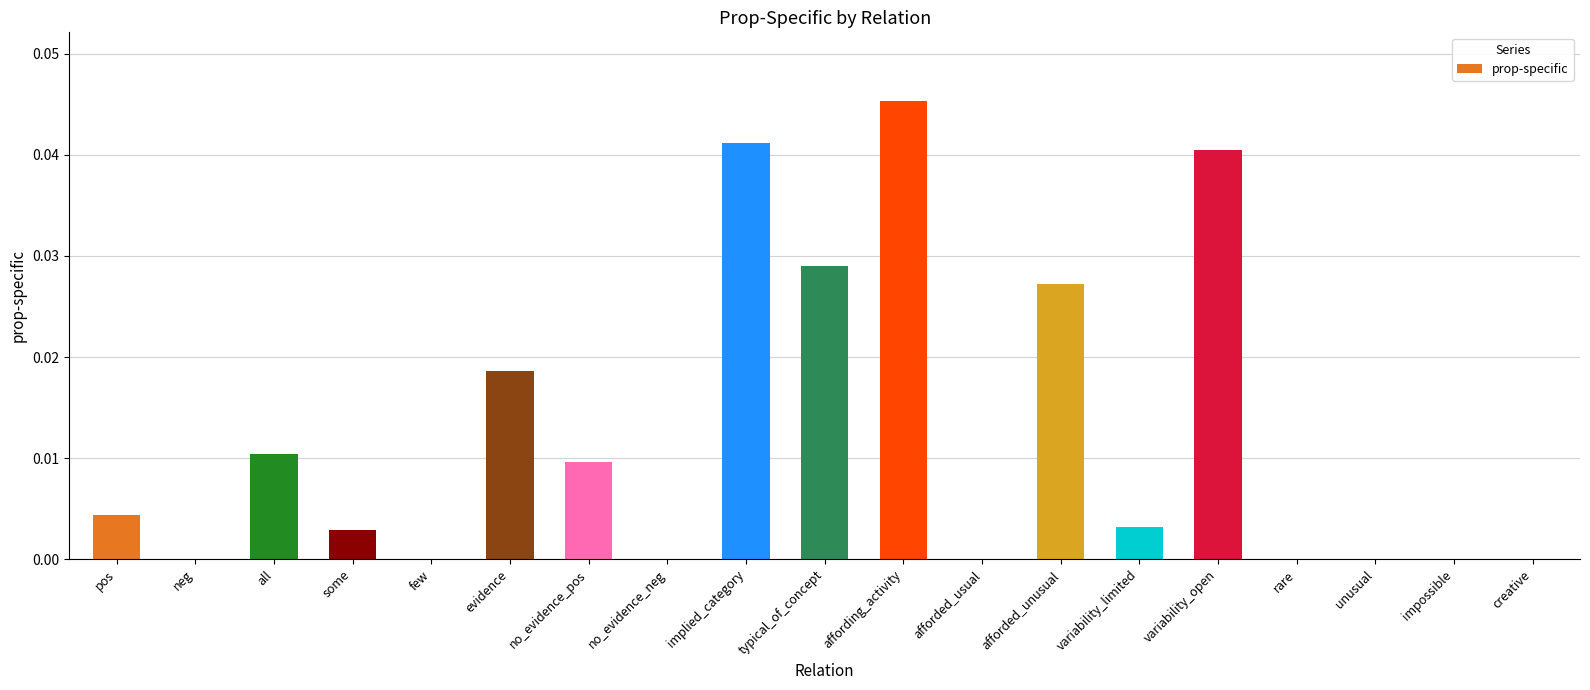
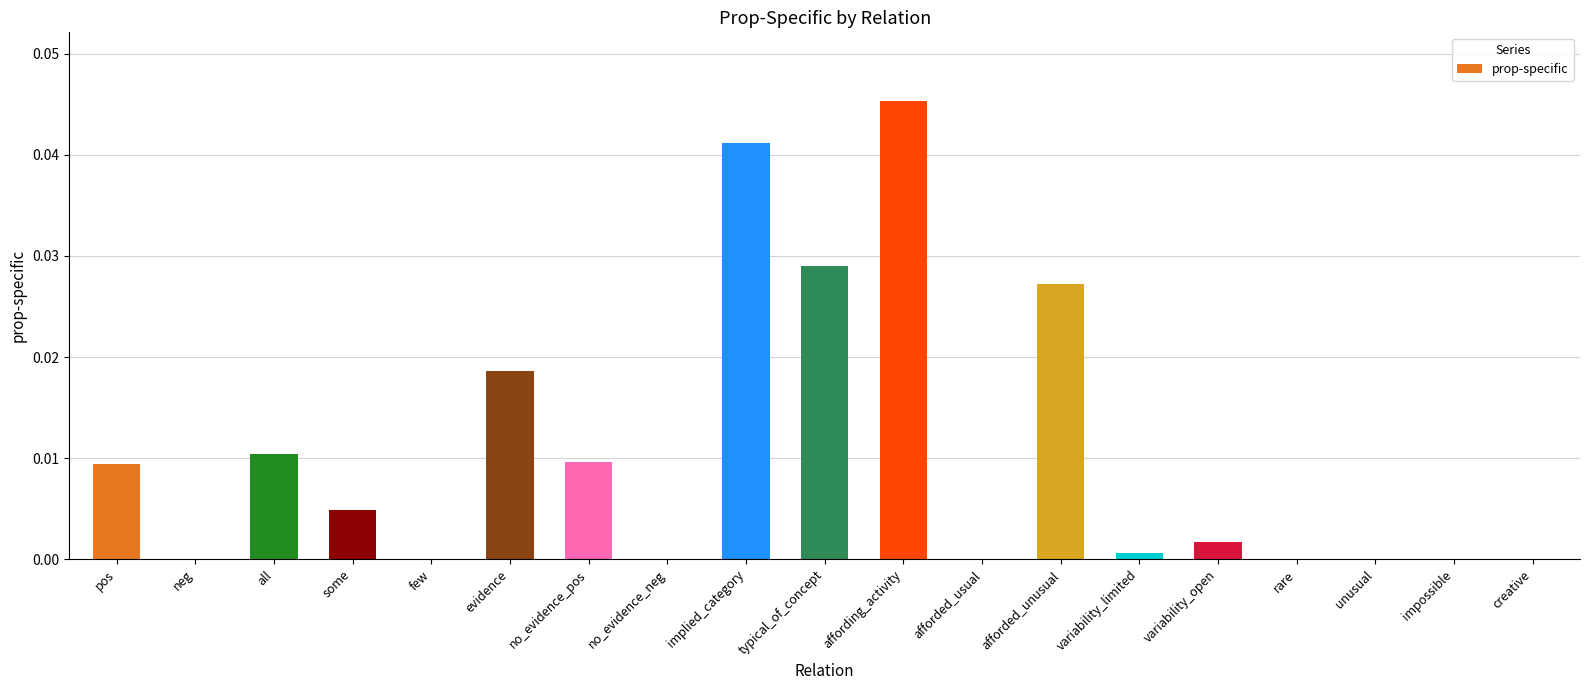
  {
-   "pos": 0.0043,
+   "pos": 0.0094,
    "neg": 0.0000,
    "all": 0.0104,
-   "some": 0.0029,
+   "some": 0.0049,
    "few": 0.0000,
    "evidence": 0.0186,
    "no_evidence_pos": 0.0096,
    "no_evidence_neg": 0.0000,
    "implied_category": 0.0412,
    "typical_of_concept": 0.0290,
    "affording_activity": 0.0453,
    "afforded_usual": 0.0000,
    "afforded_unusual": 0.0272,
-   "variability_limited": 0.0032,
-   "variability_open": 0.0405,
+   "variability_limited": 0.0006,
+   "variability_open": 0.0017,
    "rare": 0.0000,
    "unusual": 0.0000,
    "impossible": 0.0000,
    "creative": 0.0000
  }
